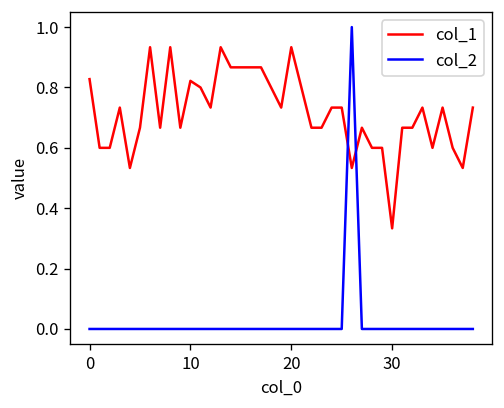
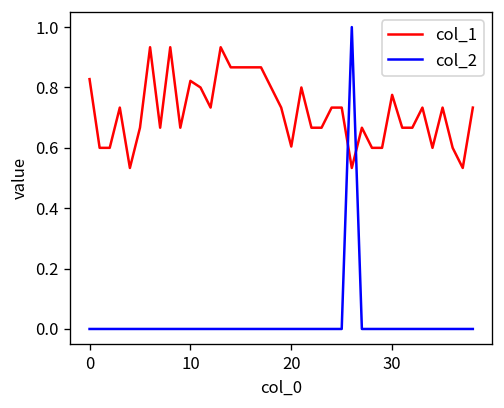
  {
    "col_1": {
      "0": 0.83,
      "10": 0.82,
-     "20": 0.93,
-     "30": 0.33
+     "20": 0.60,
+     "30": 0.78
    },
    "col_2": {
      "0": 0.00,
      "10": 0.00,
      "20": 0.00,
      "30": 0.00
    }
  }
